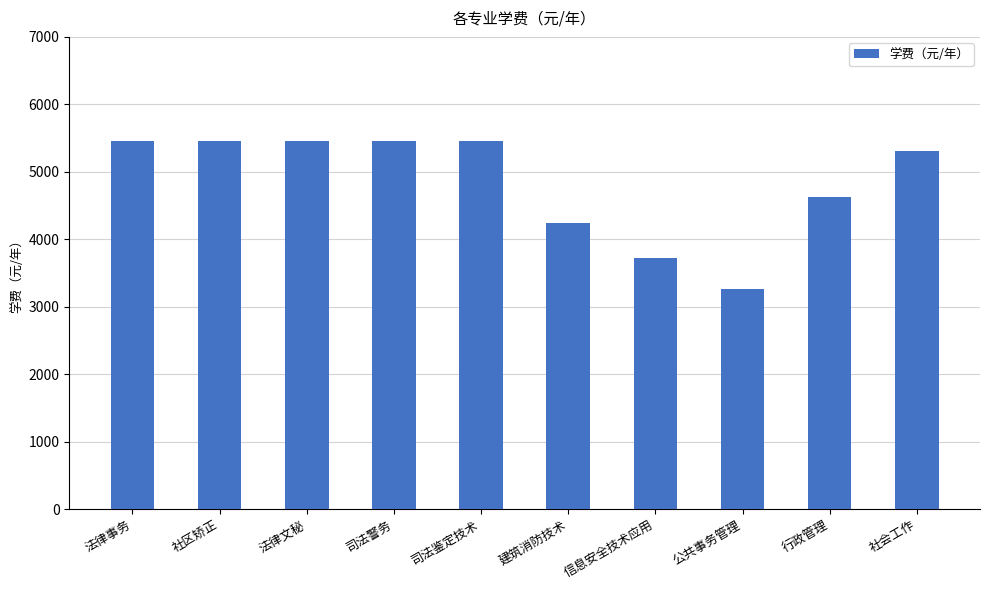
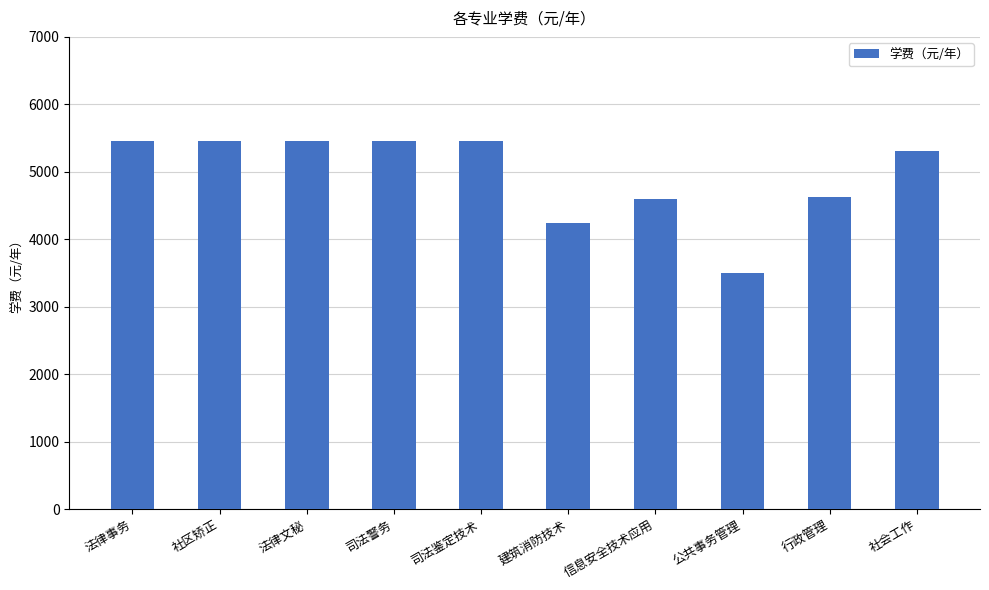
  {
    "法律事务": 5500,
    "社区矫正": 5500,
    "法律文秘": 5500,
    "司法警务": 5500,
    "司法鉴定技术": 5500,
    "建筑消防技术": 4200,
-   "信息安全技术应用": 3700,
-   "公共事务管理": 3300,
+   "信息安全技术应用": 4600,
+   "公共事务管理": 3500,
    "行政管理": 4600,
    "社会工作": 5300
  }
